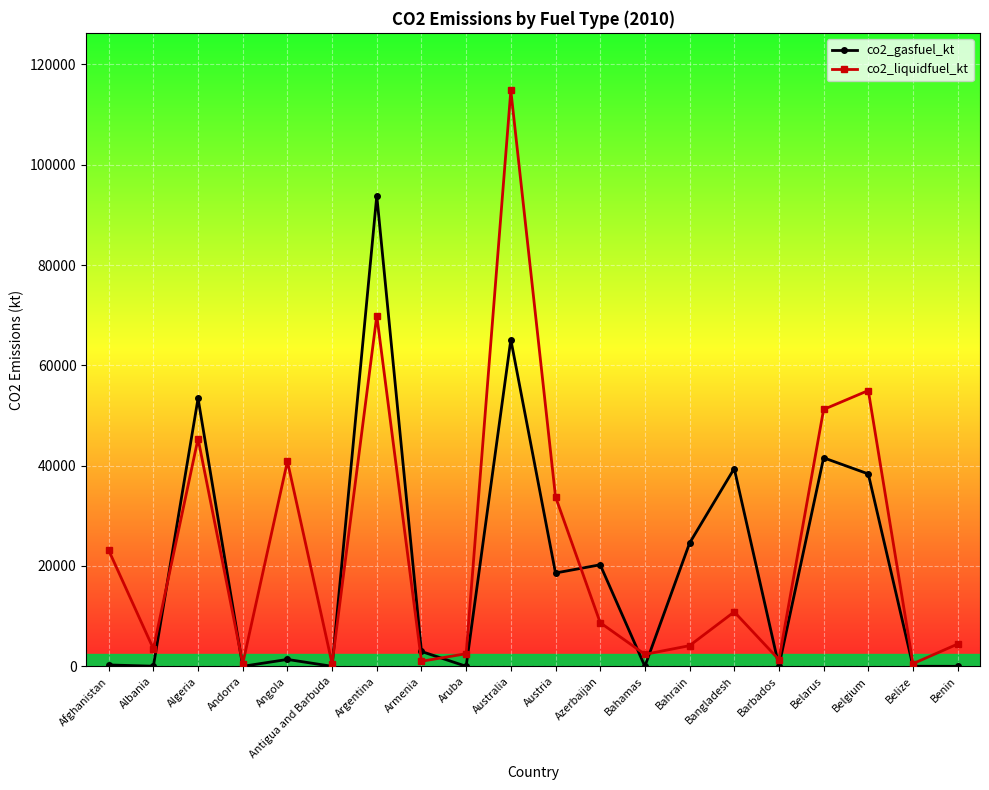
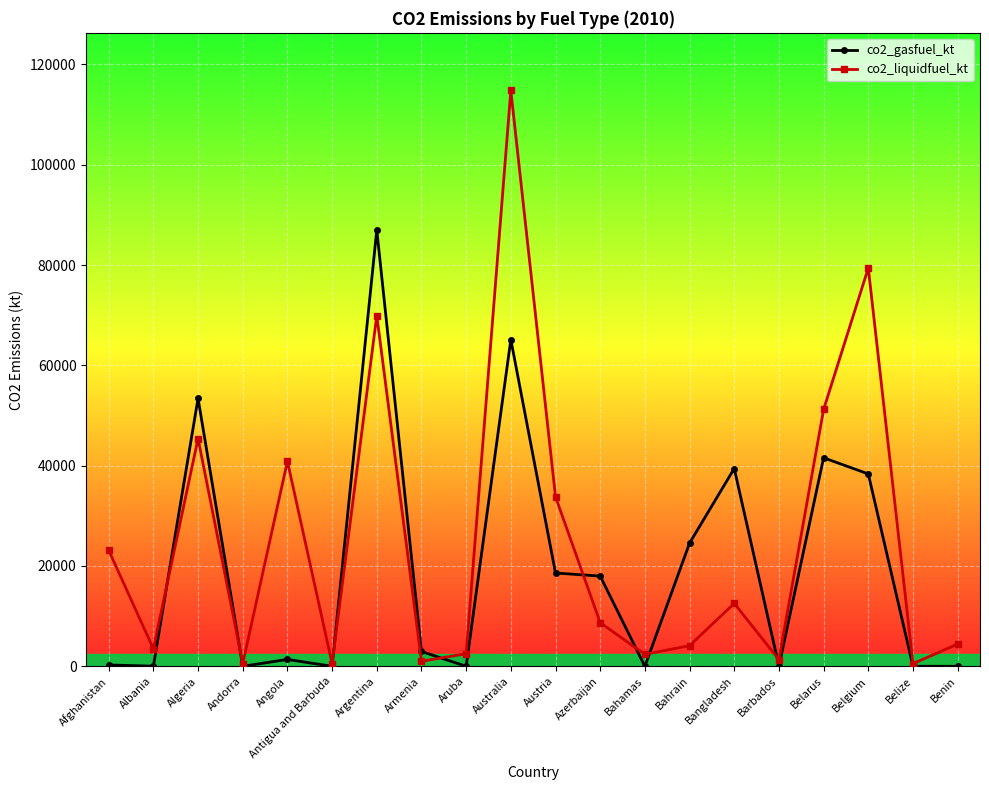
  {
    "co2_gasfuel_kt": {
      "Algeria": 53000,
-     "Argentina": 94000,
+     "Argentina": 87000,
      "Armenia": 3000,
      "Australia": 65000,
      "Austria": 19000,
-     "Azerbaijan": 20000,
+     "Azerbaijan": 18000,
      "Bahrain": 25000,
      "Bangladesh": 39000,
      "Belarus": 42000,
      "Belgium": 38000
    },
    "co2_liquidfuel_kt": {
      "Afghanistan": 23000,
      "Albania": 3000,
      "Algeria": 45000,
      "Angola": 41000,
      "Argentina": 70000,
      "Australia": 115000,
      "Austria": 34000,
      "Azerbaijan": 9000,
      "Bahrain": 4000,
-     "Bangladesh": 11000,
+     "Bangladesh": 13000,
      "Belarus": 51000,
-     "Belgium": 55000,
+     "Belgium": 79000,
      "Benin": 4000
    }
  }
